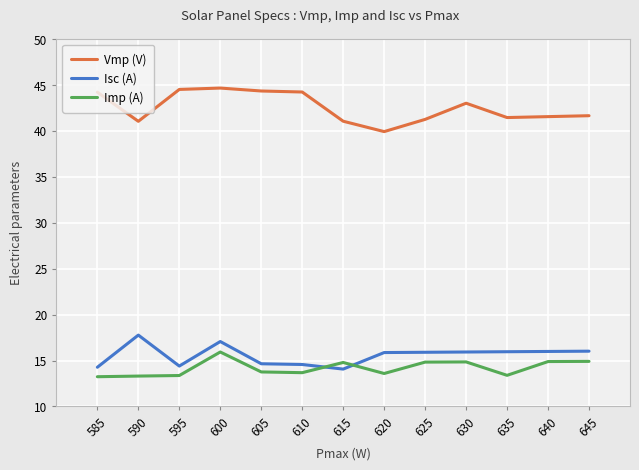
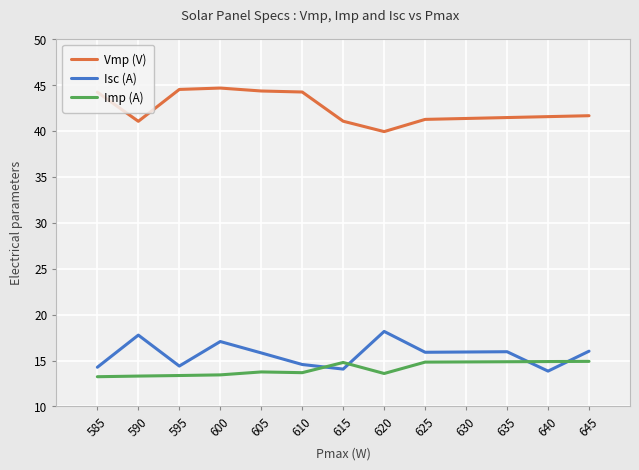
  {
    "Vmp (V)": {
      "590": 41,
      "595": 45,
      "600": 45,
      "605": 44,
      "610": 44,
      "615": 41,
      "620": 40,
      "625": 41,
-     "630": 43,
+     "630": 41,
      "635": 41,
      "640": 42,
      "645": 42
    },
    "Isc (A)": {
      "585": 14,
      "590": 18,
      "595": 14,
      "600": 17,
-     "605": 15,
+     "605": 16,
      "610": 15,
      "615": 14,
-     "620": 16,
+     "620": 18,
      "625": 16,
      "630": 16,
      "635": 16,
-     "640": 16,
+     "640": 14,
      "645": 16
    },
    "Imp (A)": {
      "585": 13,
      "590": 13,
      "595": 13,
-     "600": 16,
+     "600": 13,
      "605": 14,
      "610": 14,
      "615": 15,
      "620": 14,
      "625": 15,
      "630": 15,
-     "635": 13,
+     "635": 15,
      "640": 15,
      "645": 15
    }
  }
